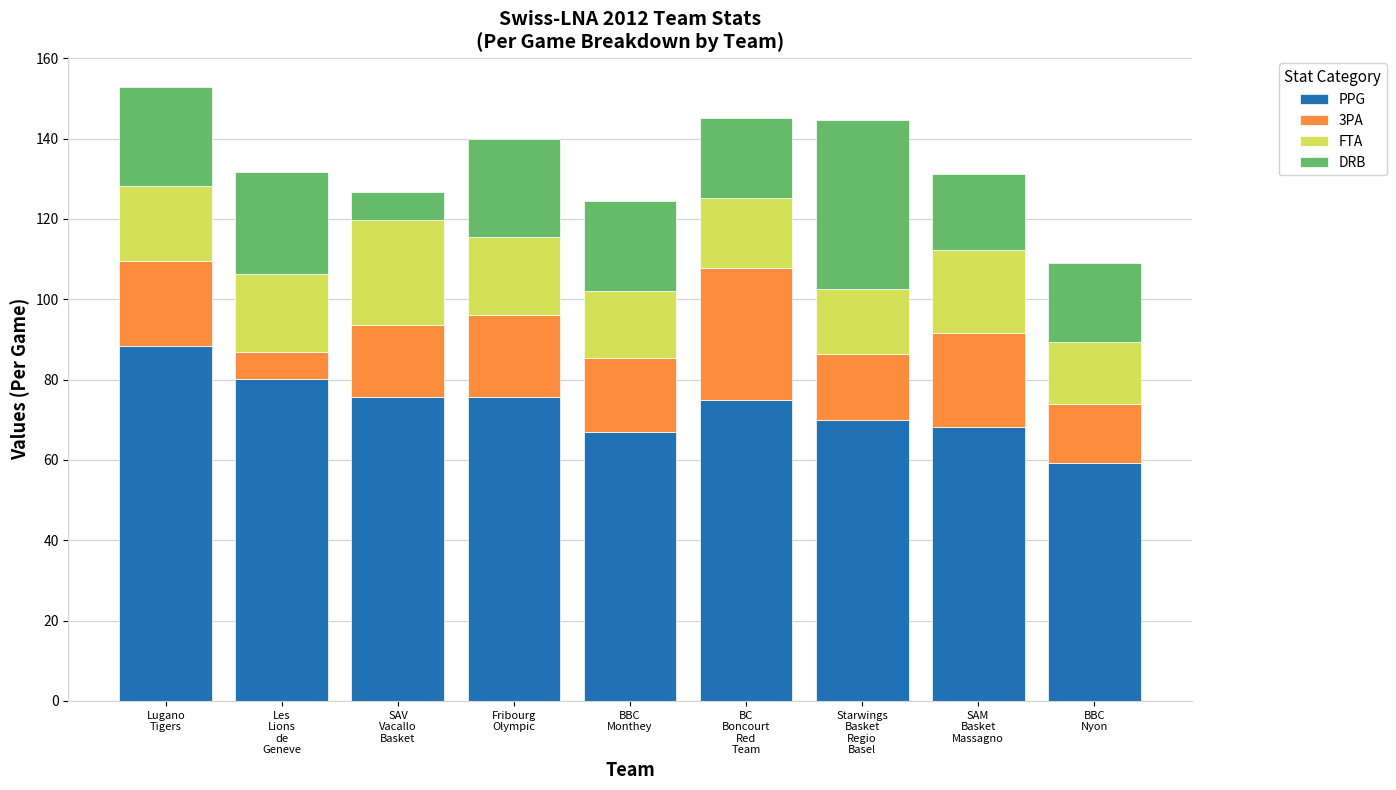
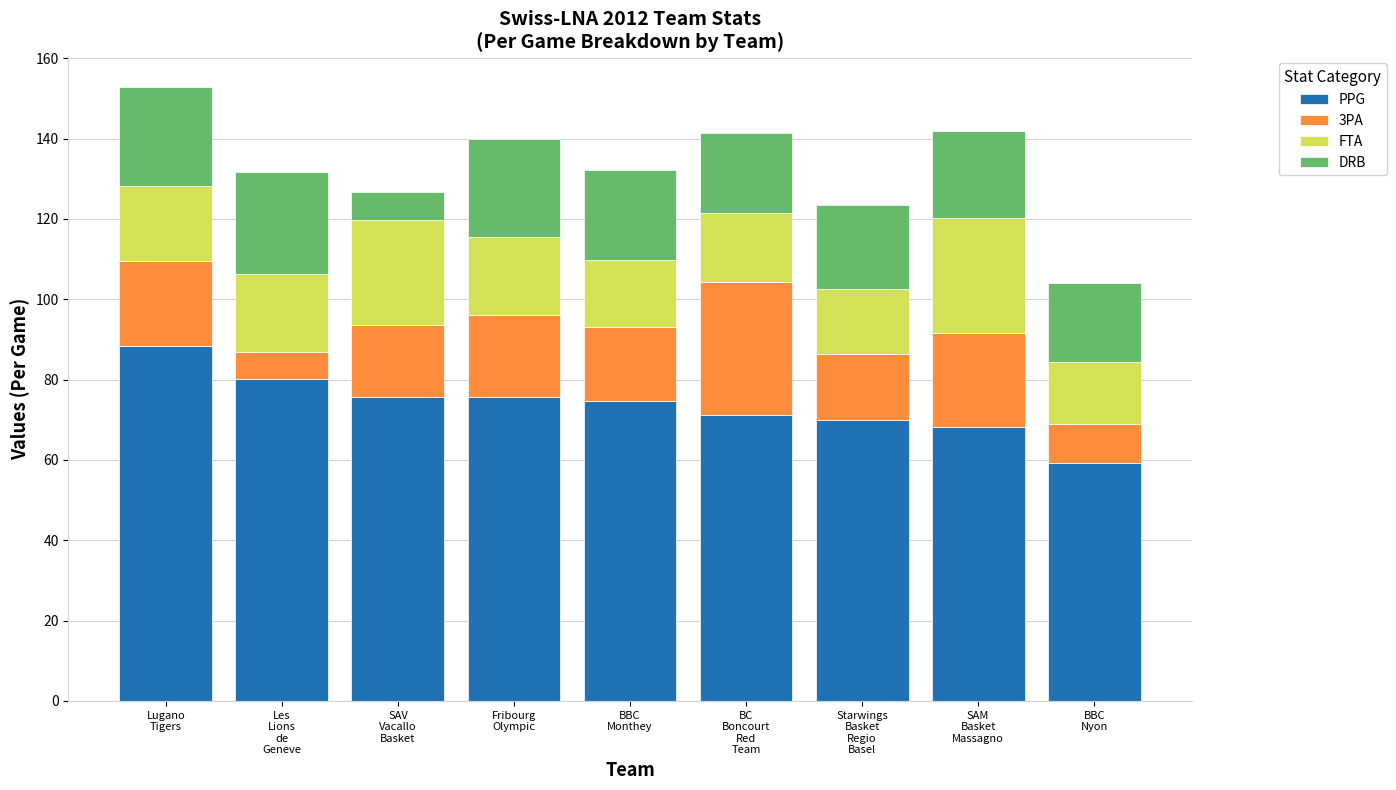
  {
    "PPG": {
      "Lugano Tigers": 88,
      "Les Lions de Geneve": 80,
      "SAV Vacallo Basket": 76,
      "Fribourg Olympic": 76,
-     "BBC Monthey": 67,
-     "BC Boncourt Red Team": 75,
+     "BBC Monthey": 75,
+     "BC Boncourt Red Team": 71,
      "Starwings Basket Regio Basel": 70,
      "SAM Basket Massagno": 68,
      "BBC Nyon": 59
    },
    "3PA": {
      "Lugano Tigers": 21,
      "Les Lions de Geneve": 7,
      "SAV Vacallo Basket": 18,
      "Fribourg Olympic": 20,
      "BBC Monthey": 18,
      "BC Boncourt Red Team": 33,
      "Starwings Basket Regio Basel": 17,
      "SAM Basket Massagno": 23,
-     "BBC Nyon": 15
+     "BBC Nyon": 10
    },
    "FTA": {
      "Lugano Tigers": 19,
      "Les Lions de Geneve": 20,
      "SAV Vacallo Basket": 26,
      "Fribourg Olympic": 19,
      "BBC Monthey": 17,
      "BC Boncourt Red Team": 17,
      "Starwings Basket Regio Basel": 16,
-     "SAM Basket Massagno": 21,
+     "SAM Basket Massagno": 29,
      "BBC Nyon": 16
    },
    "DRB": {
      "Lugano Tigers": 25,
      "Les Lions de Geneve": 25,
      "SAV Vacallo Basket": 7,
      "Fribourg Olympic": 25,
      "BBC Monthey": 22,
      "BC Boncourt Red Team": 20,
-     "Starwings Basket Regio Basel": 42,
-     "SAM Basket Massagno": 19,
+     "Starwings Basket Regio Basel": 21,
+     "SAM Basket Massagno": 22,
      "BBC Nyon": 20
    }
  }
